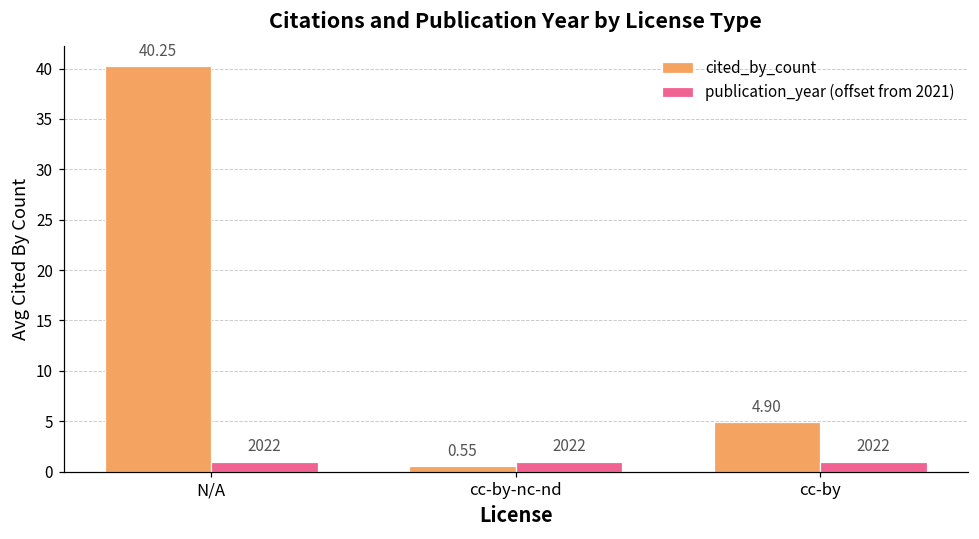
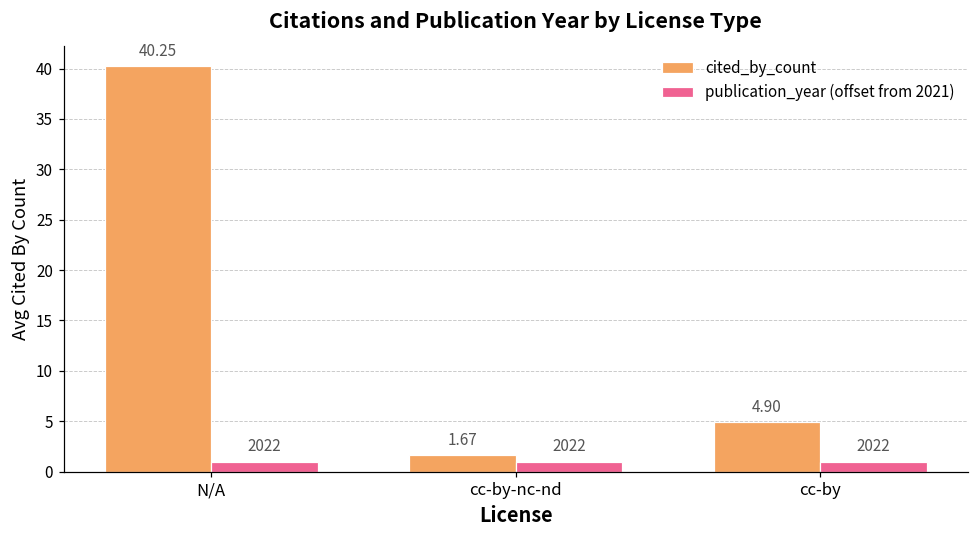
  {
    "cited_by_count": {
      "N/A": 40.25,
-     "cc-by-nc-nd": 0.55,
+     "cc-by-nc-nd": 1.67,
      "cc-by": 4.90
    }
  }
